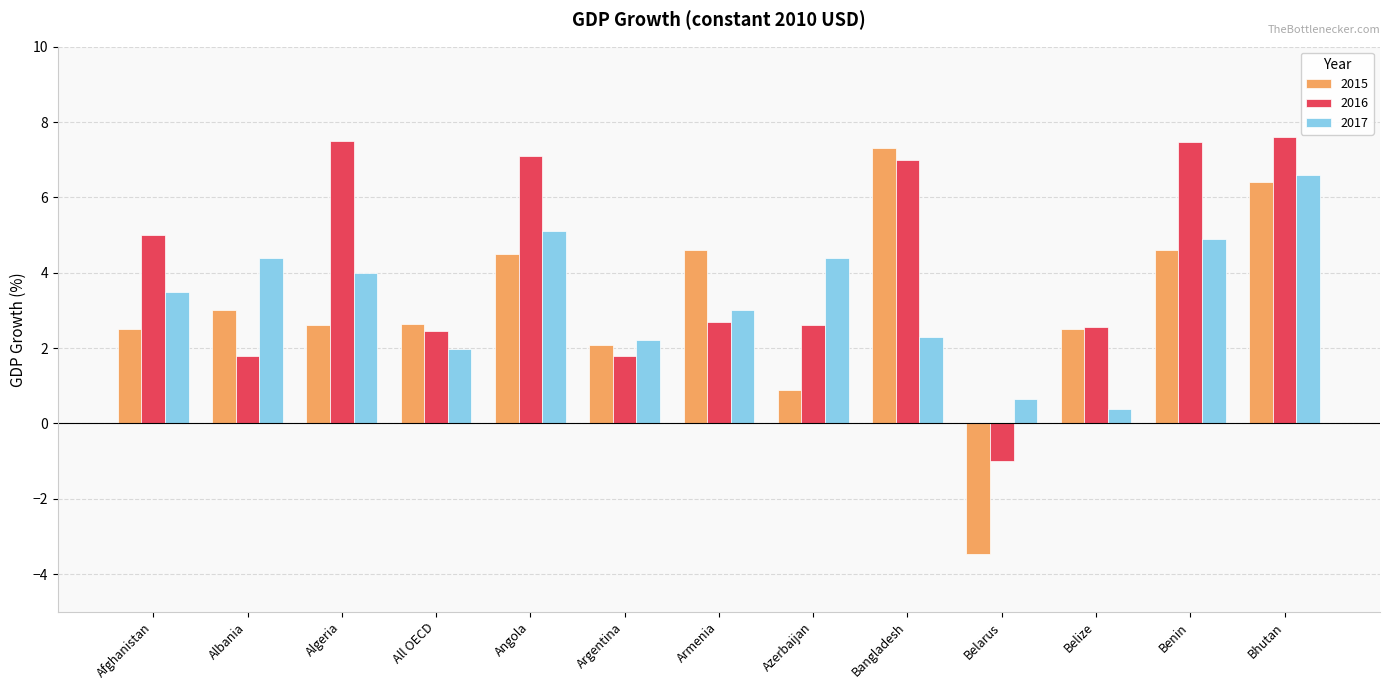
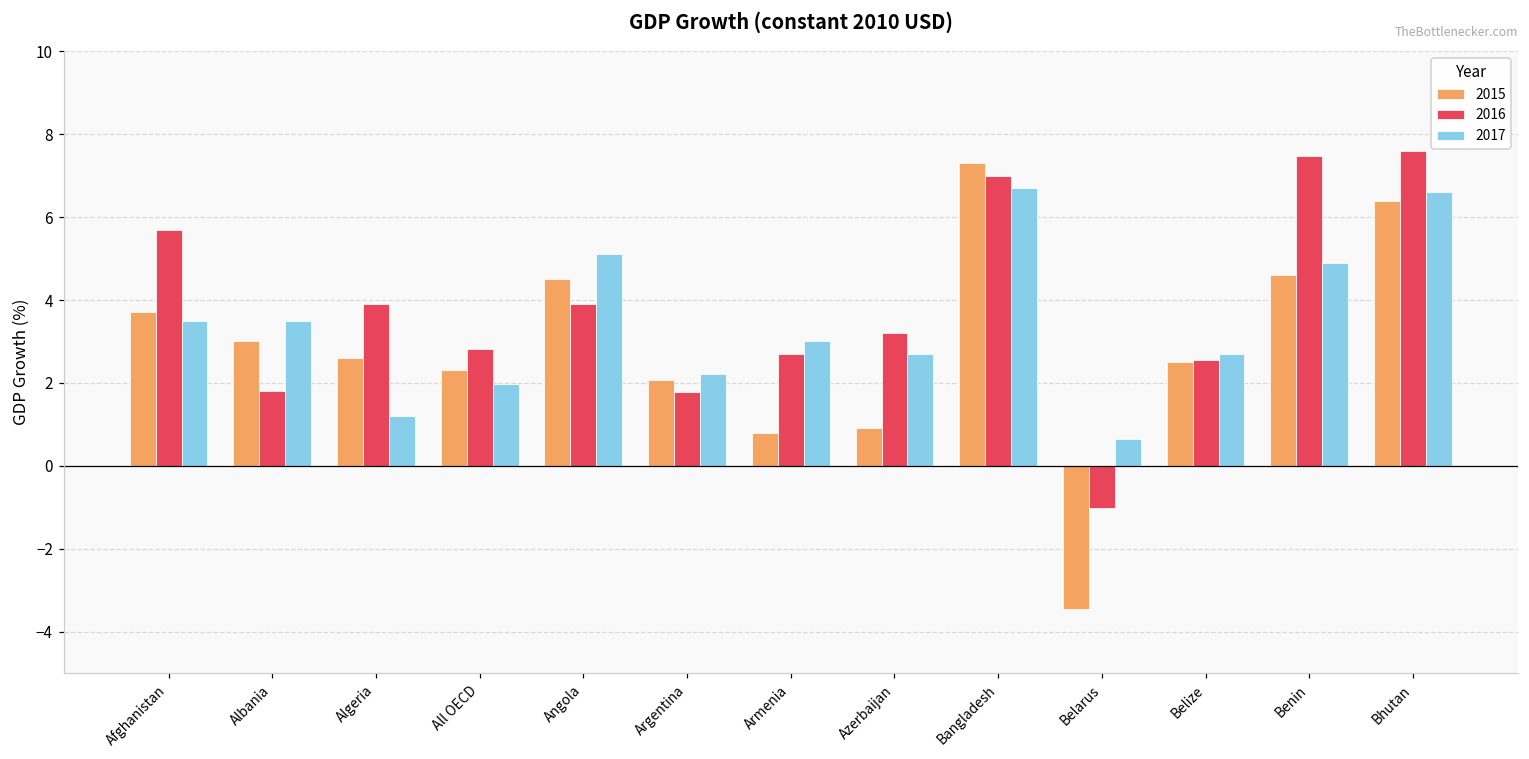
  {
    "2015": {
-     "Afghanistan": 2.5,
+     "Afghanistan": 3.7,
      "Albania": 3.0,
      "Algeria": 2.6,
-     "All OECD": 2.6,
+     "All OECD": 2.3,
      "Angola": 4.5,
      "Argentina": 2.1,
-     "Armenia": 4.6,
+     "Armenia": 0.8,
      "Azerbaijan": 0.9,
      "Bangladesh": 7.3,
      "Belarus": -3.5,
      "Belize": 2.5,
      "Benin": 4.6,
      "Bhutan": 6.4
    },
    "2016": {
-     "Afghanistan": 5.0,
+     "Afghanistan": 5.7,
      "Albania": 1.8,
-     "Algeria": 7.5,
-     "All OECD": 2.5,
-     "Angola": 7.1,
+     "Algeria": 3.9,
+     "All OECD": 2.8,
+     "Angola": 3.9,
      "Argentina": 1.8,
      "Armenia": 2.7,
-     "Azerbaijan": 2.6,
+     "Azerbaijan": 3.2,
      "Bangladesh": 7.0,
      "Belarus": -1.0,
      "Belize": 2.6,
      "Benin": 7.5,
      "Bhutan": 7.6
    },
    "2017": {
      "Afghanistan": 3.5,
-     "Albania": 4.4,
-     "Algeria": 4.0,
+     "Albania": 3.5,
+     "Algeria": 1.2,
      "All OECD": 2.0,
      "Angola": 5.1,
      "Argentina": 2.2,
      "Armenia": 3.0,
-     "Azerbaijan": 4.4,
-     "Bangladesh": 2.3,
+     "Azerbaijan": 2.7,
+     "Bangladesh": 6.7,
      "Belarus": 0.7,
-     "Belize": 0.4,
+     "Belize": 2.7,
      "Benin": 4.9,
      "Bhutan": 6.6
    }
  }
